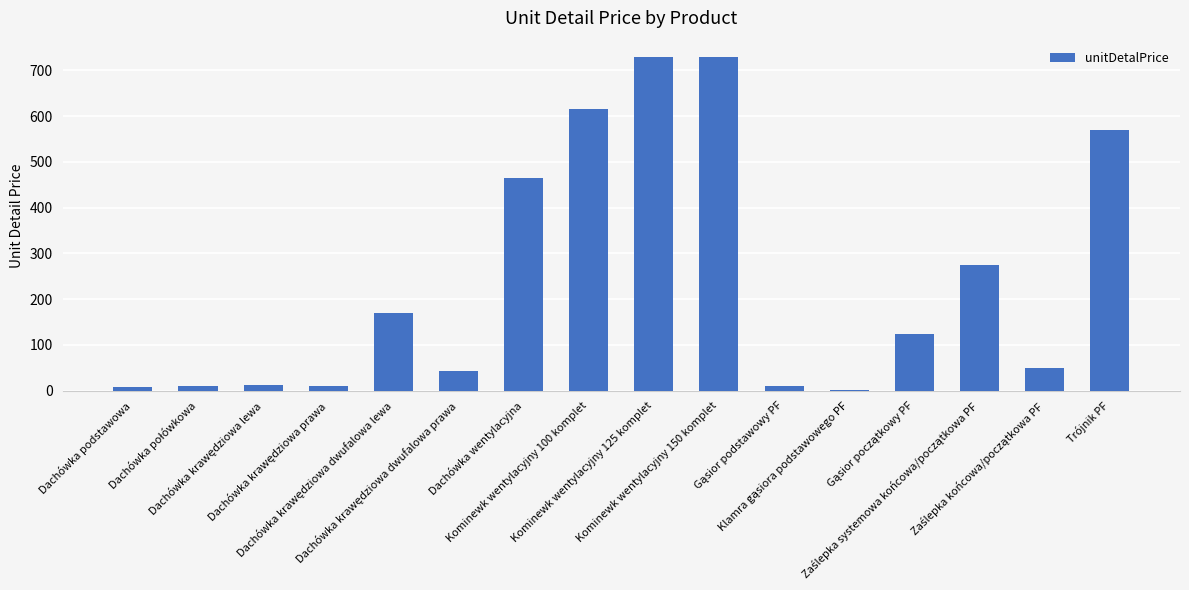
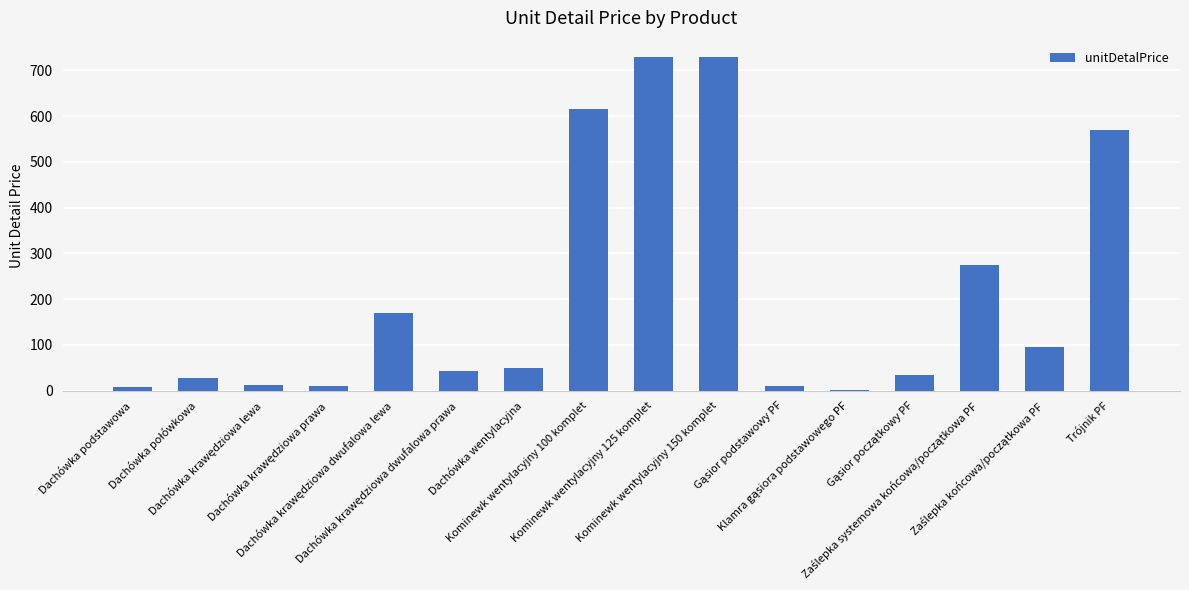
  {
    "Dachówka podstawowa": 10,
-   "Dachówka połówkowa": 10,
+   "Dachówka połówkowa": 30,
    "Dachówka krawędziowa lewa": 10,
    "Dachówka krawędziowa prawa": 10,
    "Dachówka krawędziowa dwufalowa lewa": 170,
    "Dachówka krawędziowa dwufalowa prawa": 40,
-   "Dachówka wentylacyjna": 470,
+   "Dachówka wentylacyjna": 50,
    "Kominewk wentylacyjny 100 komplet": 620,
    "Kominewk wentylacyjny 125 komplet": 730,
    "Kominewk wentylacyjny 150 komplet": 730,
    "Gąsior podstawowy PF": 10,
-   "Gąsior początkowy PF": 120,
+   "Gąsior początkowy PF": 40,
    "Zaślepka systemowa końcowa/początkowa PF": 270,
-   "Zaślepka końcowa/początkowa PF": 50,
+   "Zaślepka końcowa/początkowa PF": 100,
    "Trójnik PF": 570
  }
